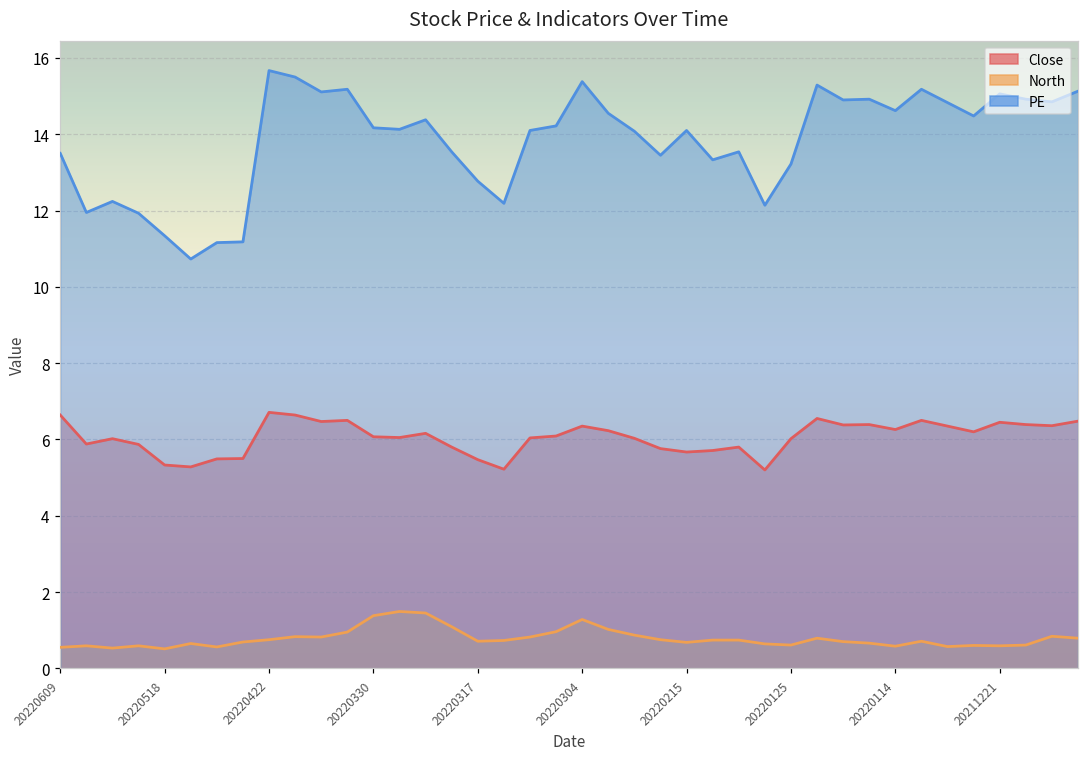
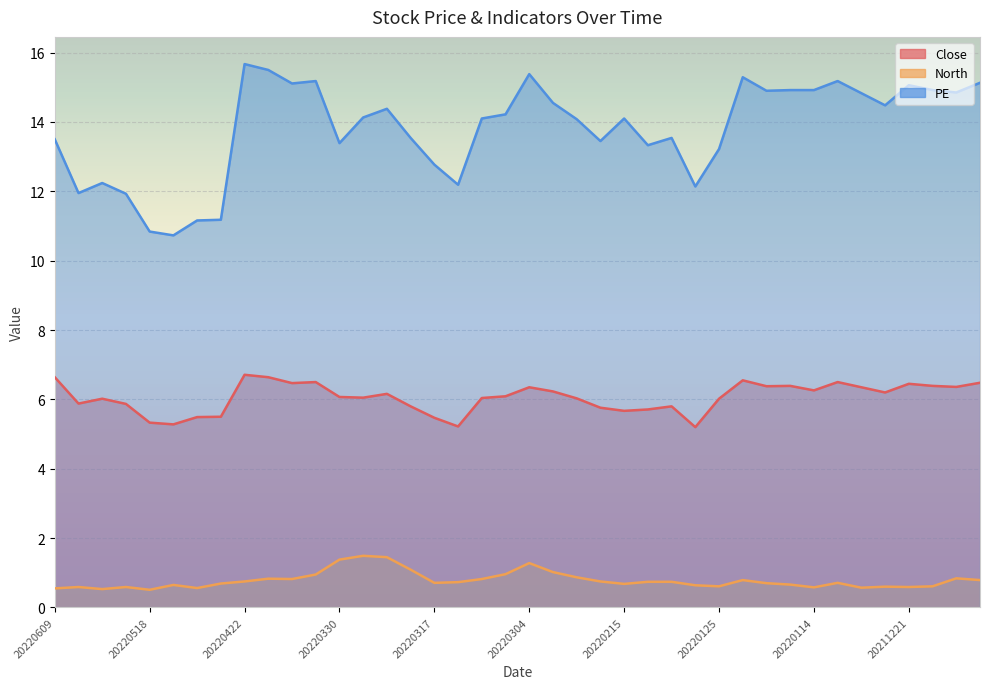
  {
    "PE": {
      "20220609": 13.5,
-     "20220518": 11.3,
+     "20220518": 10.8,
      "20220422": 15.7,
-     "20220330": 14.2,
+     "20220330": 13.4,
      "20220317": 12.8,
      "20220304": 15.4,
      "20220215": 14.1,
      "20220125": 13.2,
-     "20220114": 14.6
+     "20220114": 14.9
    }
  }
